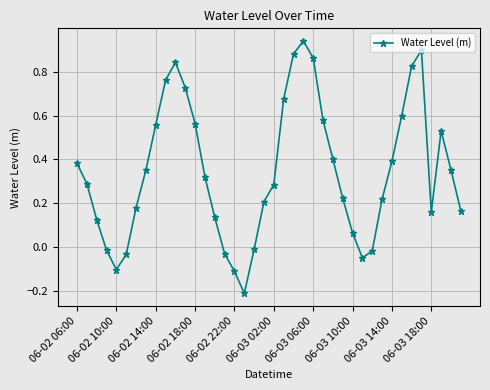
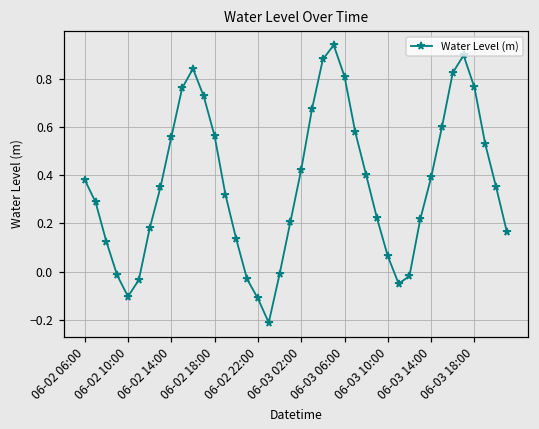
  {
    "06-02 06:00": 0.38,
    "06-02 10:00": -0.10,
    "06-02 14:00": 0.56,
    "06-02 18:00": 0.56,
    "06-02 22:00": -0.11,
-   "06-03 02:00": 0.28,
-   "06-03 06:00": 0.86,
+   "06-03 02:00": 0.42,
+   "06-03 06:00": 0.81,
    "06-03 10:00": 0.06,
    "06-03 14:00": 0.39,
-   "06-03 18:00": 0.16
+   "06-03 18:00": 0.77
  }
